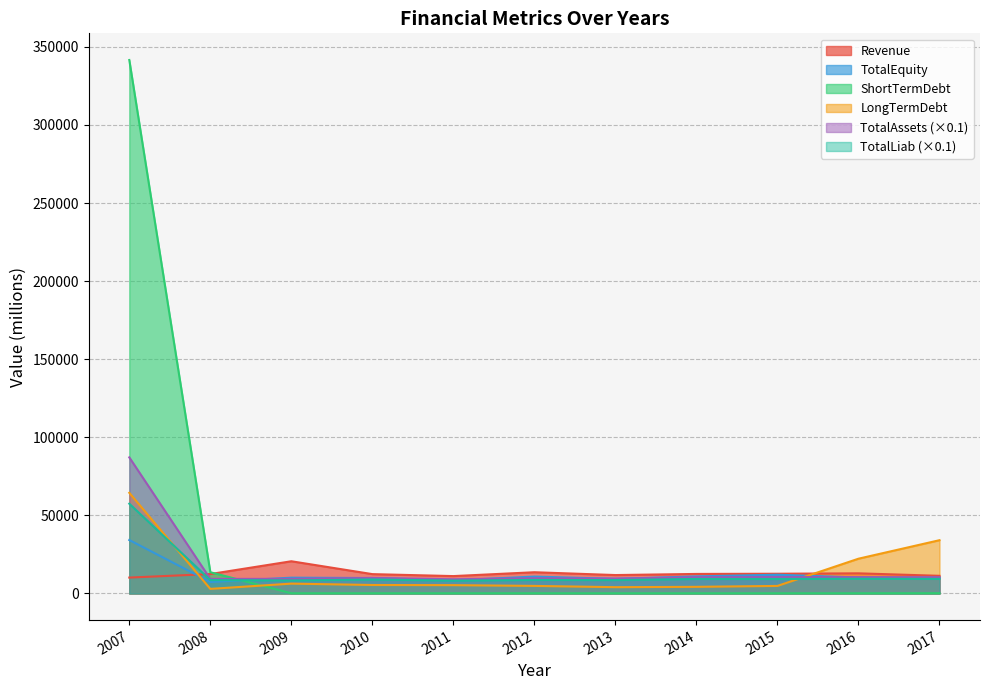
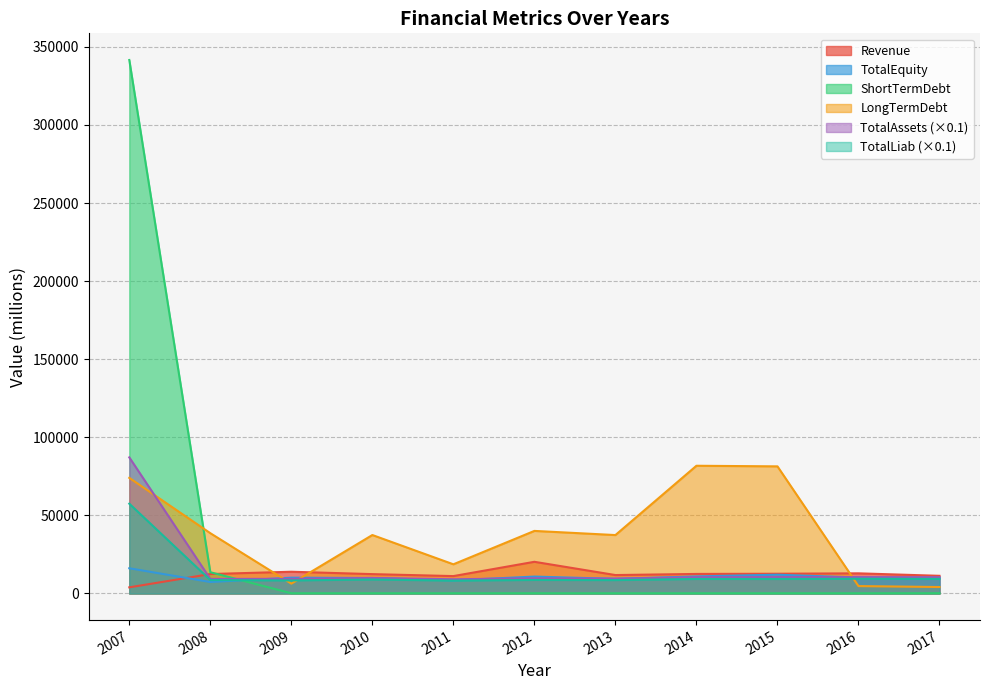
  {
    "Revenue": {
-     "2007": 10000,
-     "2009": 21000,
+     "2007": 4000,
+     "2009": 14000,
      "2010": 12000,
      "2011": 11000,
-     "2012": 14000,
+     "2012": 20000,
      "2013": 12000,
      "2016": 13000
    },
    "TotalEquity": {
-     "2007": 34000
+     "2007": 16000
    },
    "LongTermDebt": {
-     "2007": 64000,
-     "2008": 3000,
+     "2007": 74000,
+     "2008": 39000,
      "2009": 6000,
-     "2010": 5000,
-     "2011": 5000,
-     "2012": 5000,
-     "2013": 4000,
-     "2014": 4000,
-     "2015": 5000,
-     "2016": 22000,
-     "2017": 34000
+     "2010": 37000,
+     "2011": 19000,
+     "2012": 40000,
+     "2013": 37000,
+     "2014": 82000,
+     "2015": 81000,
+     "2016": 5000,
+     "2017": 4000
    },
    "TotalAssets (×0.1)": {
      "2007": 87000
    }
  }
